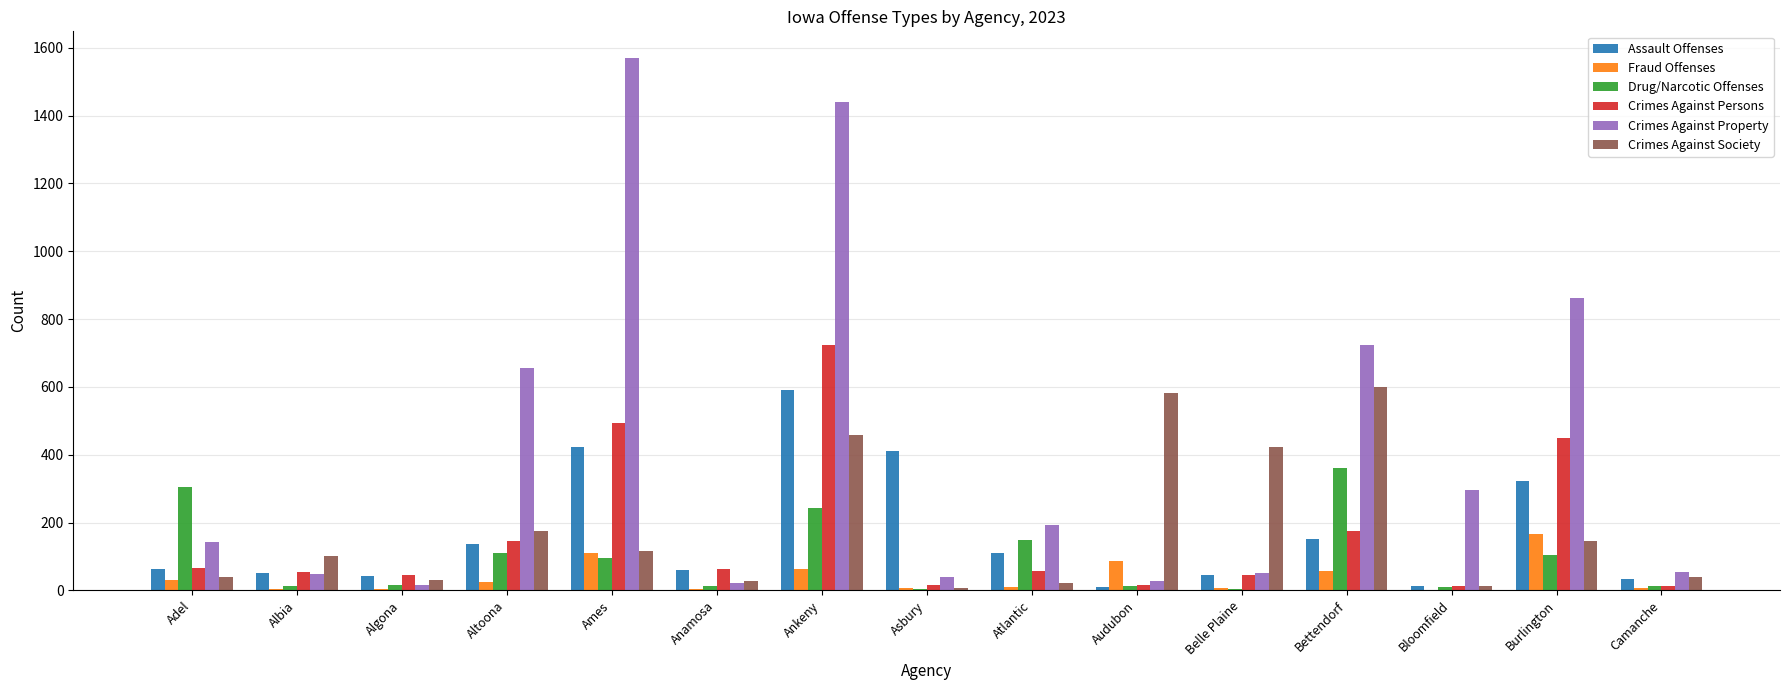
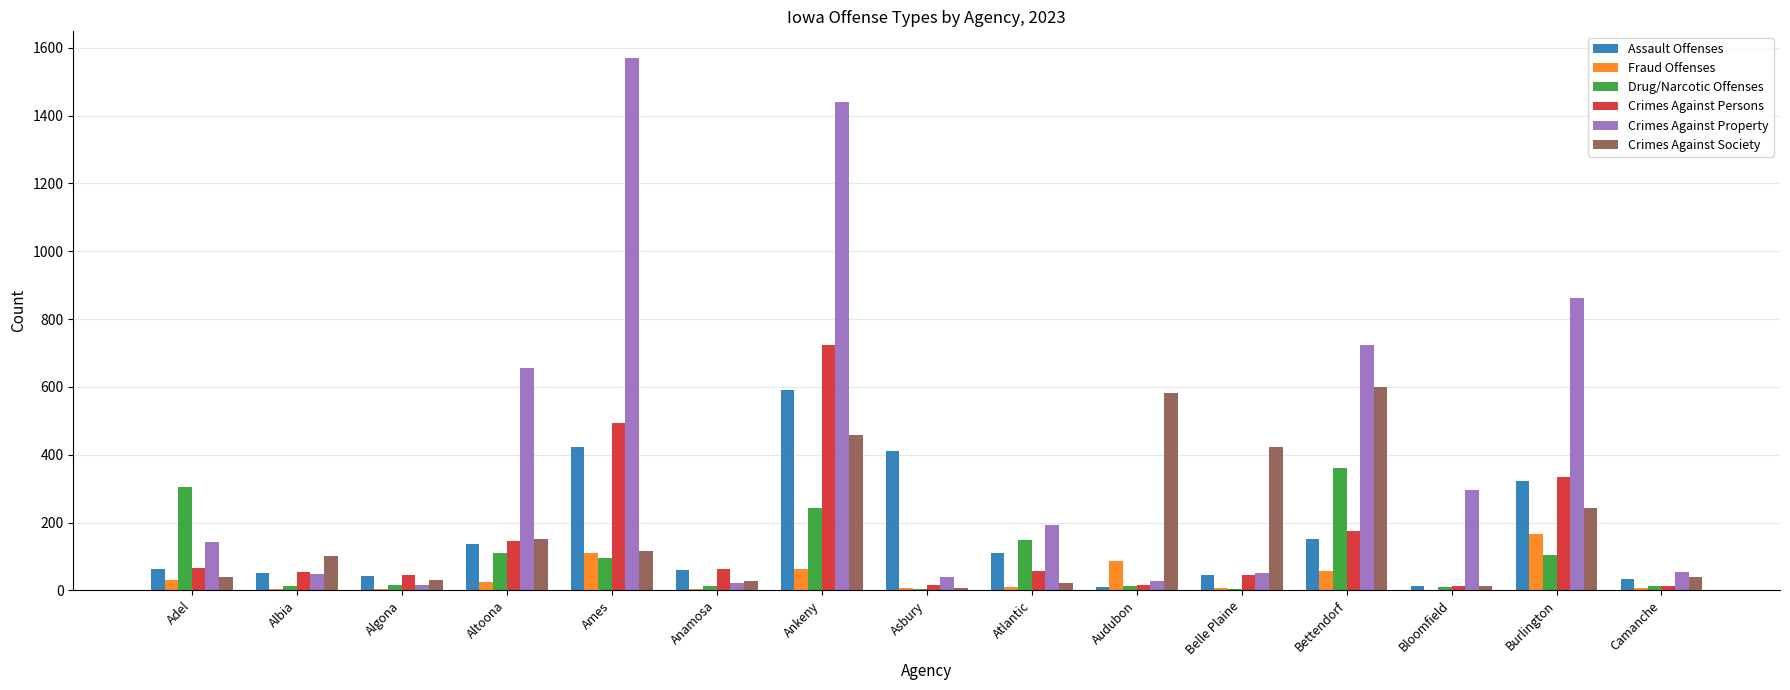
  {
    "Assault Offenses": {
      "Adel": 60,
      "Albia": 50,
      "Algona": 40,
      "Altoona": 140,
      "Ames": 420,
      "Anamosa": 60,
      "Ankeny": 590,
      "Asbury": 410,
      "Atlantic": 110,
      "Audubon": 10,
      "Belle Plaine": 40,
      "Bettendorf": 150,
      "Bloomfield": 10,
      "Burlington": 320,
      "Camanche": 30
    },
    "Fraud Offenses": {
      "Adel": 30,
      "Altoona": 30,
      "Ames": 110,
      "Ankeny": 60,
      "Atlantic": 10,
      "Audubon": 90,
      "Belle Plaine": 10,
      "Bettendorf": 60,
      "Bloomfield": 0,
      "Burlington": 170
    },
    "Drug/Narcotic Offenses": {
      "Adel": 310,
      "Albia": 10,
      "Algona": 20,
      "Altoona": 110,
      "Ames": 100,
      "Anamosa": 10,
      "Ankeny": 240,
      "Atlantic": 150,
      "Audubon": 10,
      "Bettendorf": 360,
      "Bloomfield": 10,
      "Burlington": 100,
      "Camanche": 10
    },
    "Crimes Against Persons": {
      "Adel": 70,
      "Albia": 60,
      "Algona": 50,
      "Altoona": 150,
      "Ames": 490,
      "Anamosa": 60,
      "Ankeny": 720,
      "Asbury": 20,
      "Atlantic": 60,
      "Audubon": 20,
      "Belle Plaine": 40,
      "Bettendorf": 180,
      "Bloomfield": 10,
-     "Burlington": 450,
+     "Burlington": 330,
      "Camanche": 10
    },
    "Crimes Against Property": {
      "Adel": 140,
      "Albia": 50,
      "Algona": 20,
      "Altoona": 660,
      "Ames": 1570,
      "Anamosa": 20,
      "Ankeny": 1440,
      "Asbury": 40,
      "Atlantic": 190,
      "Audubon": 30,
      "Belle Plaine": 50,
      "Bettendorf": 730,
      "Bloomfield": 300,
      "Burlington": 860,
      "Camanche": 50
    },
    "Crimes Against Society": {
      "Adel": 40,
      "Albia": 100,
      "Algona": 30,
-     "Altoona": 180,
+     "Altoona": 150,
      "Ames": 120,
      "Anamosa": 30,
      "Ankeny": 460,
      "Asbury": 10,
      "Atlantic": 20,
      "Audubon": 580,
      "Belle Plaine": 420,
      "Bettendorf": 600,
      "Bloomfield": 10,
-     "Burlington": 150,
+     "Burlington": 240,
      "Camanche": 40
    }
  }
